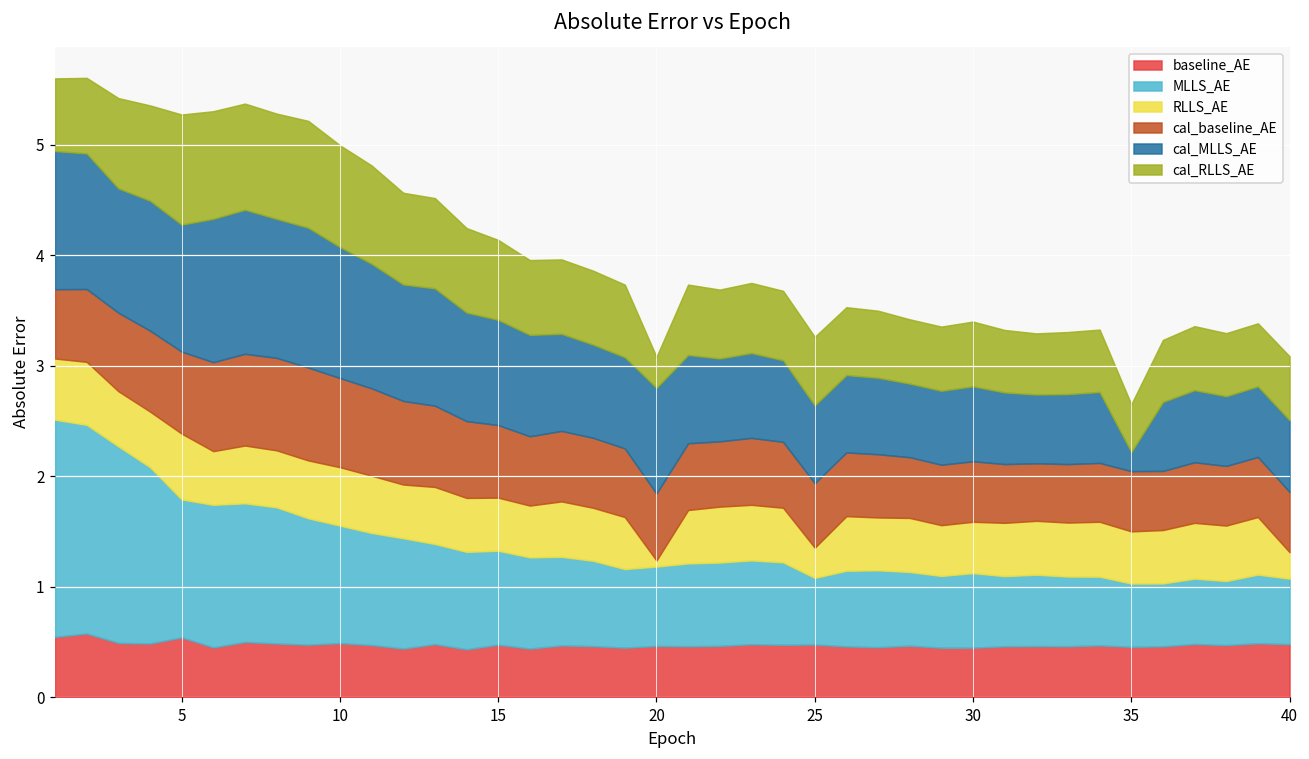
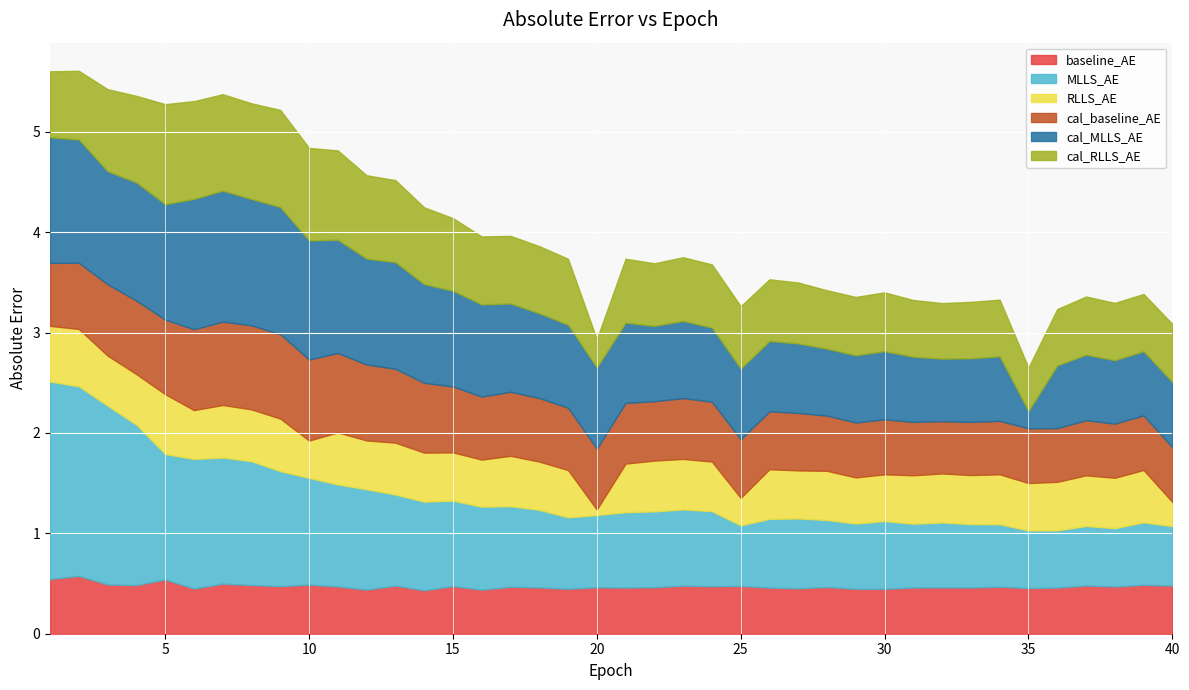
  {
    "MLLS_AE": {
      "5": 1.25,
      "10": 1.06,
      "15": 0.85,
      "20": 0.72,
      "25": 0.60,
      "30": 0.67,
      "35": 0.57,
      "40": 0.59
    },
    "RLLS_AE": {
      "5": 0.60,
-     "10": 0.53,
+     "10": 0.37,
      "15": 0.48,
      "20": 0.05,
      "25": 0.27,
      "30": 0.47,
      "35": 0.47,
      "40": 0.24
    },
    "cal_MLLS_AE": {
      "5": 1.15,
      "10": 1.19,
      "15": 0.95,
-     "20": 0.96,
+     "20": 0.81,
      "25": 0.70,
      "30": 0.68,
      "35": 0.17,
      "40": 0.65
    },
    "cal_RLLS_AE": {
      "5": 1.00,
      "10": 0.92,
      "15": 0.72,
      "20": 0.28,
      "25": 0.62,
      "30": 0.59,
      "35": 0.43,
      "40": 0.58
    }
  }
